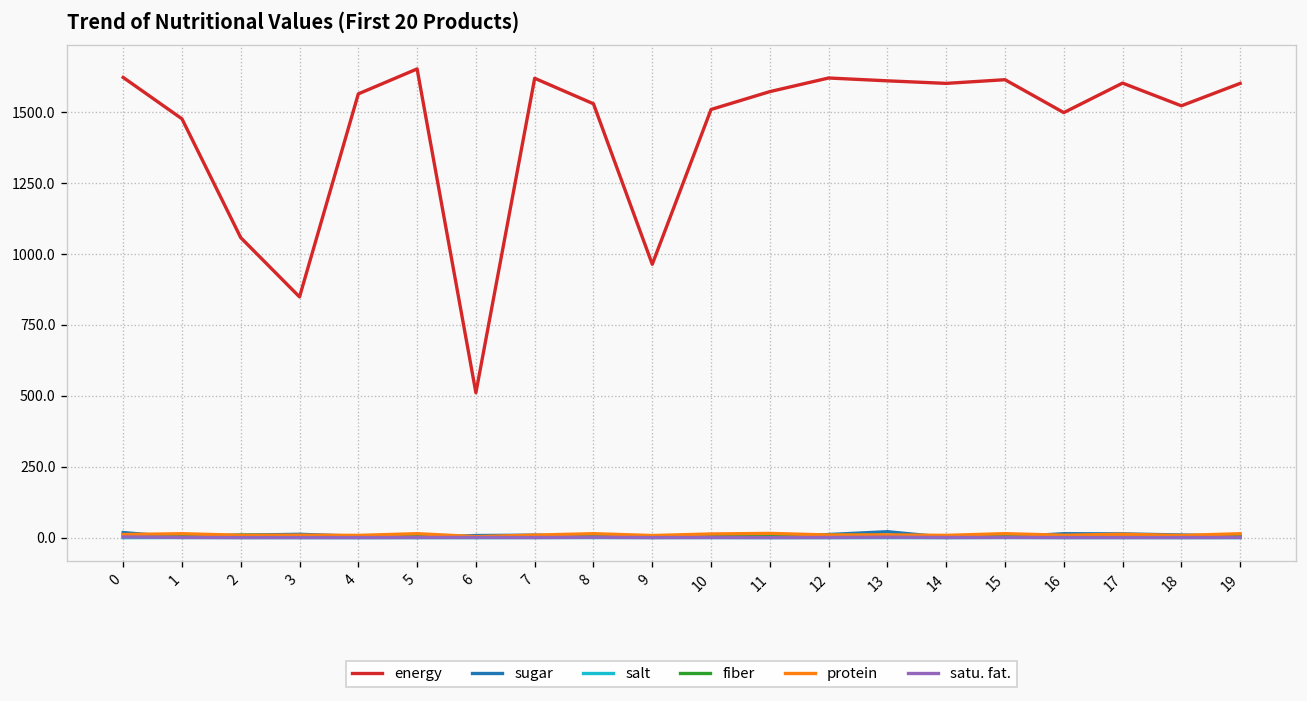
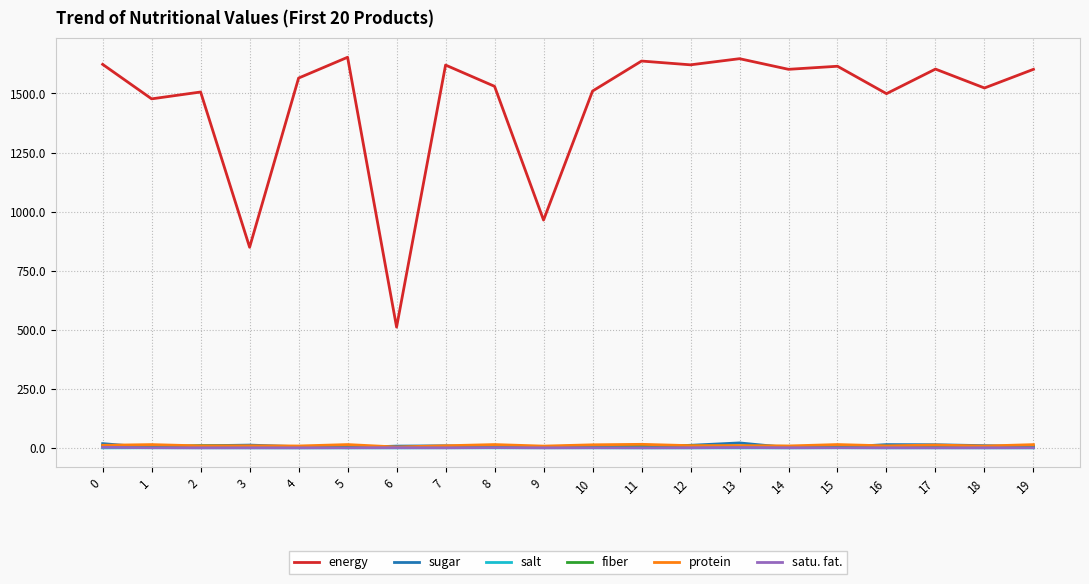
  {
    "energy": {
      "0": 1620,
      "1": 1480,
-     "2": 1060,
+     "2": 1510,
      "3": 850,
      "4": 1570,
      "5": 1650,
      "6": 510,
      "7": 1620,
      "8": 1530,
      "9": 960,
      "10": 1510,
-     "11": 1570,
+     "11": 1640,
      "12": 1620,
-     "13": 1610,
+     "13": 1650,
      "14": 1600,
      "15": 1620,
      "16": 1500,
      "17": 1600,
      "18": 1520,
      "19": 1600
    },
    "sugar": {
      "13": 20
    }
  }
